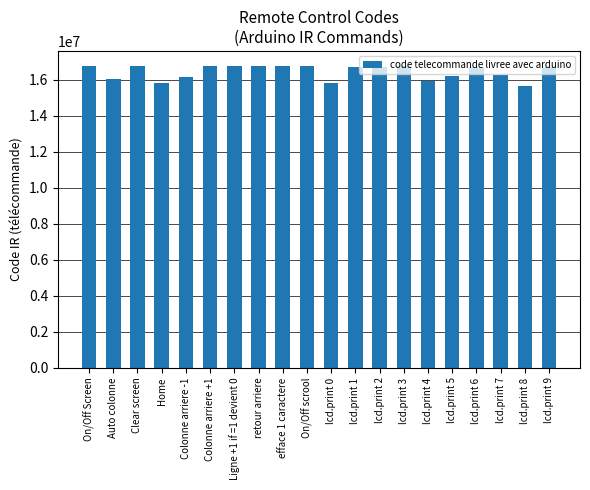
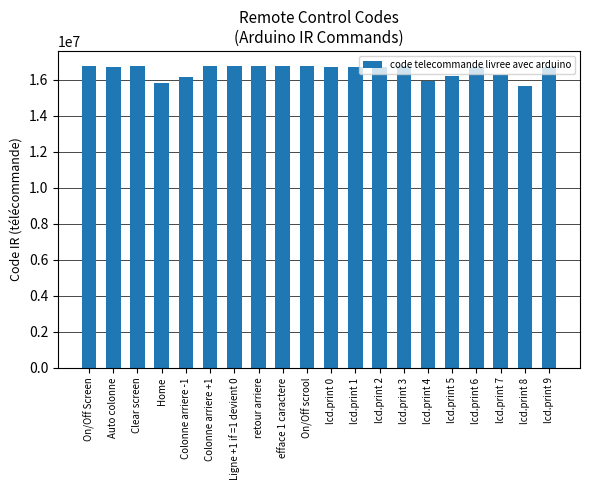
  {
    "On/Off Screen": 16800000,
-   "Auto colonne": 16100000,
+   "Auto colonne": 16700000,
    "Clear screen": 16800000,
    "Home": 15800000,
    "Colonne arriere -1": 16200000,
    "Colonne arriere +1": 16800000,
    "Ligne +1 if =1 devient 0": 16800000,
    "retour arriere": 16800000,
    "efface 1 caractere": 16700000,
    "On/Off scrool": 16800000,
-   "lcd.print 0": 15800000,
+   "lcd.print 0": 16700000,
    "lcd.print 1": 16700000,
    "lcd.print 4": 15900000,
    "lcd.print 5": 16200000,
    "lcd.print 7": 16300000,
    "lcd.print 8": 15700000
  }
